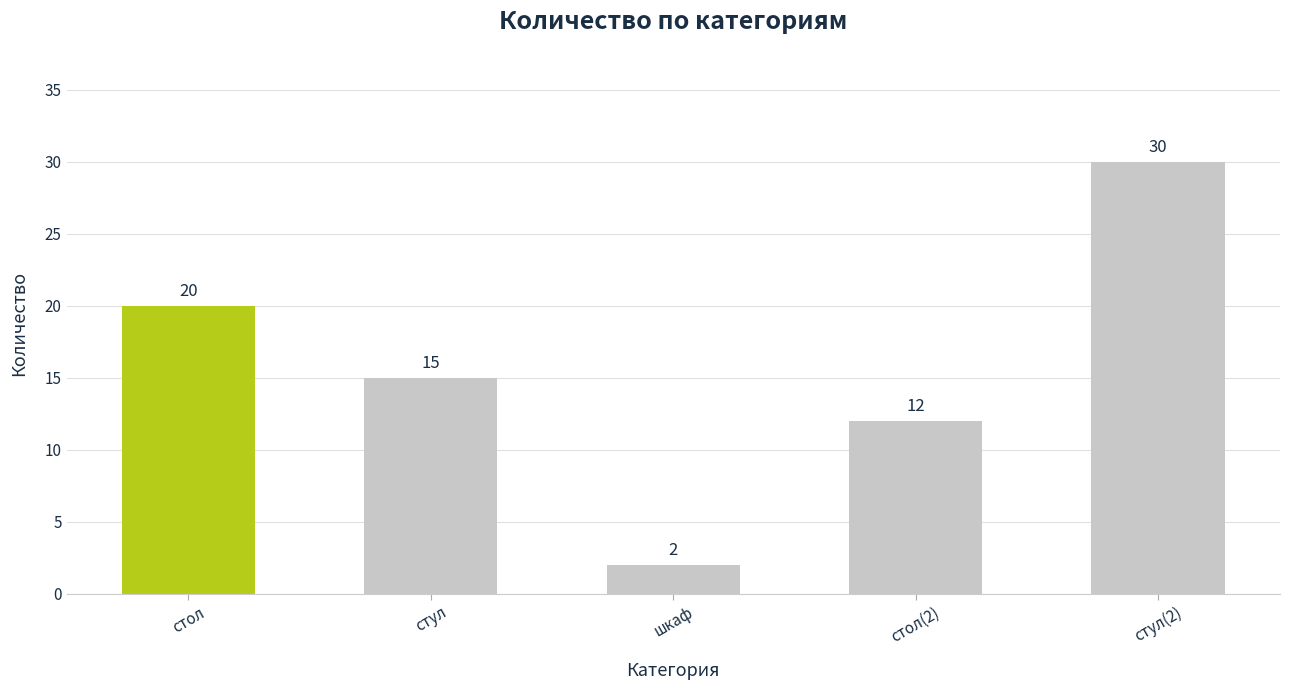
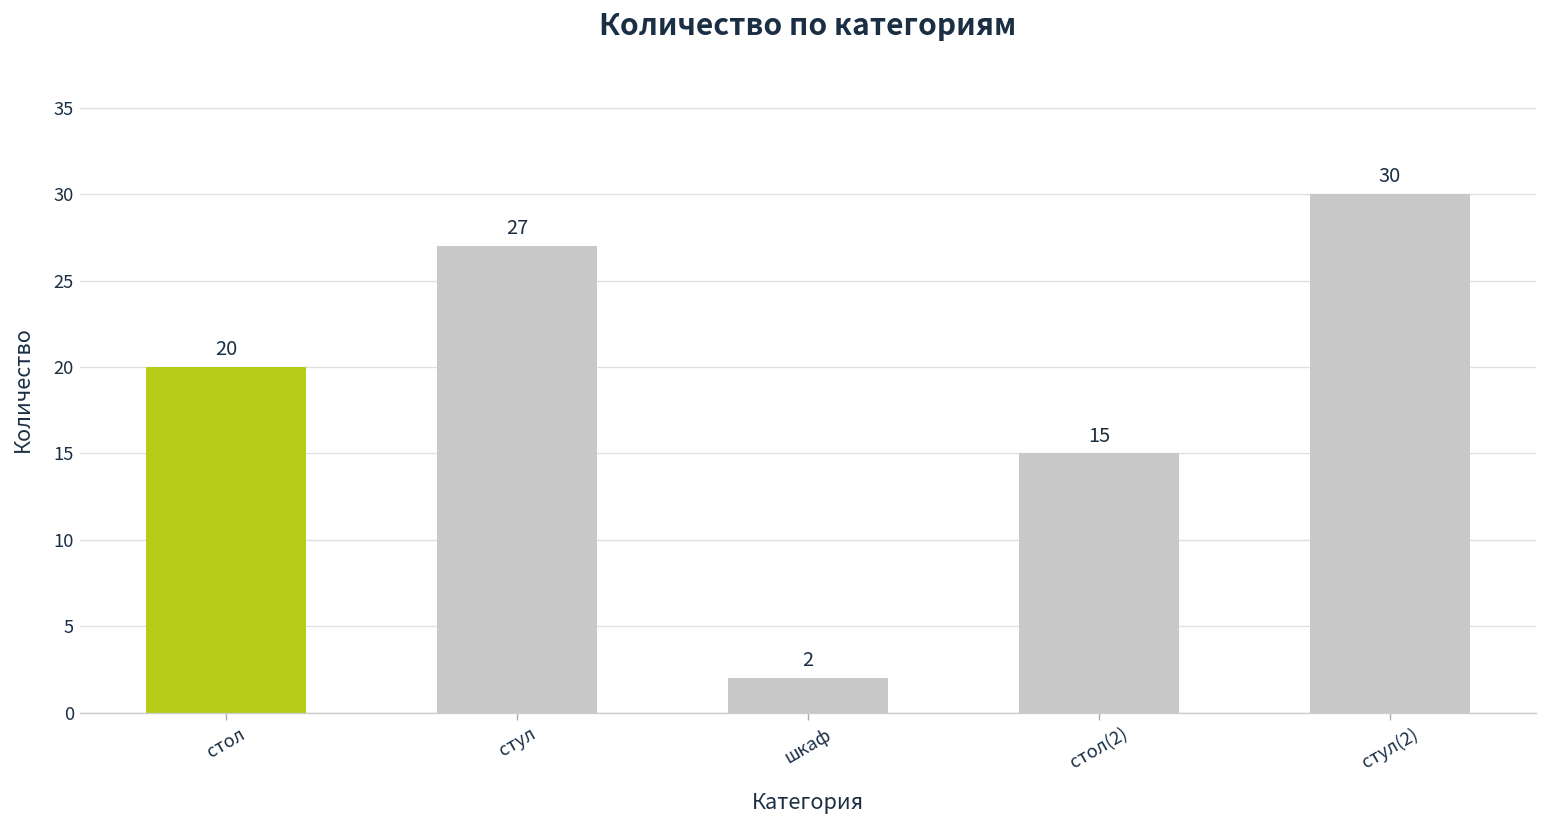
  {
    "стол": 20,
-   "стул": 15,
+   "стул": 27,
    "шкаф": 2,
-   "стол(2)": 12,
+   "стол(2)": 15,
    "стул(2)": 30
  }
